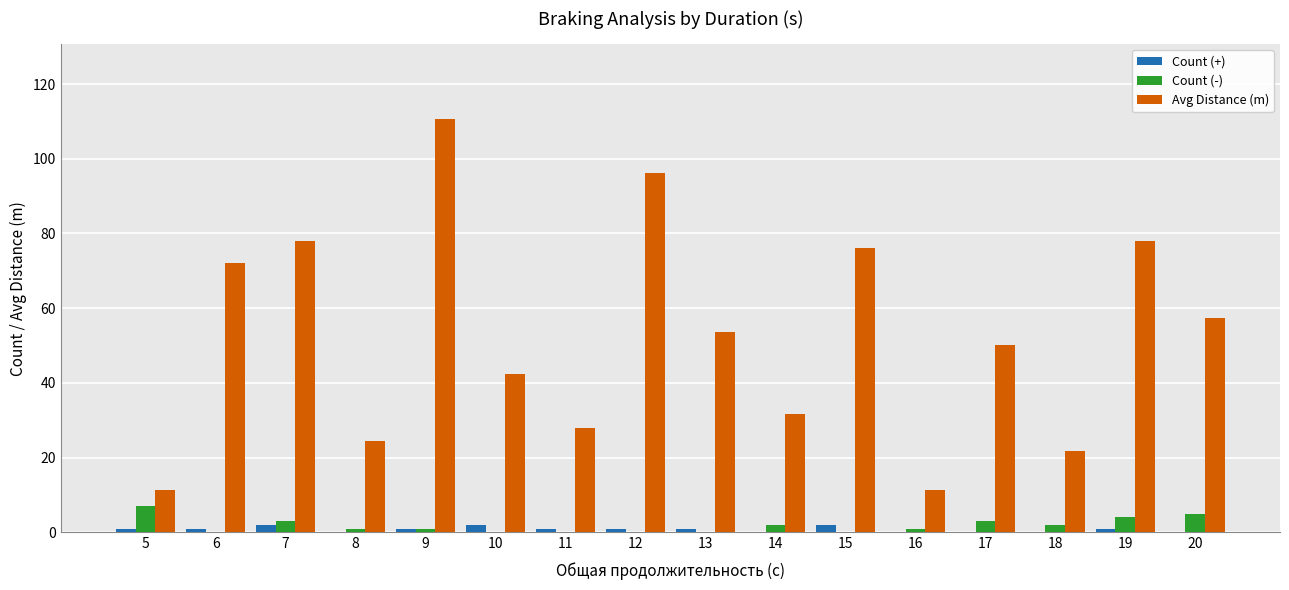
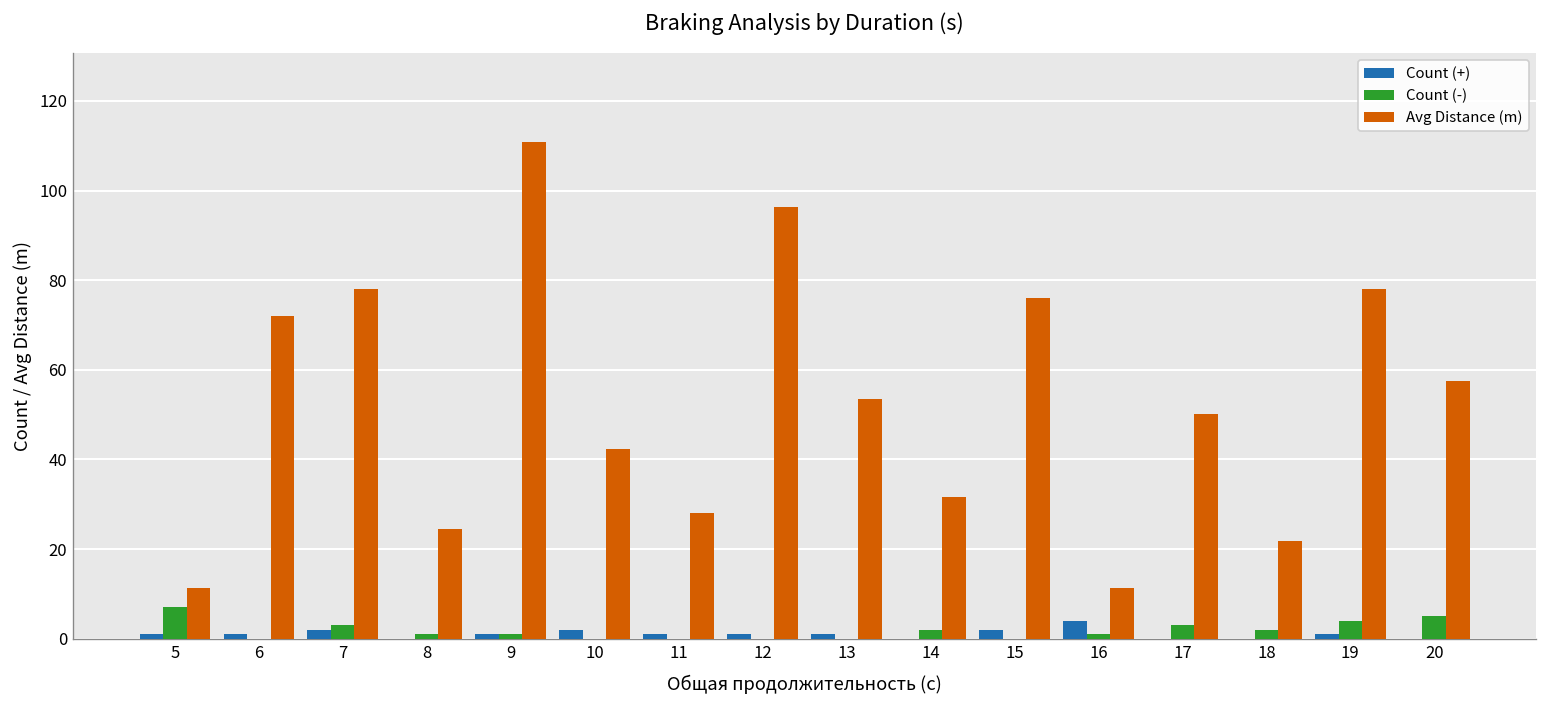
  {
    "Count (+)": {
      "5": 1,
      "6": 1,
      "7": 2,
      "8": 0,
      "9": 1,
      "10": 2,
      "11": 1,
      "12": 1,
      "13": 1,
      "14": 0,
      "15": 2,
-     "16": 0,
+     "16": 4,
      "17": 0,
      "18": 0,
      "19": 1,
      "20": 0
    },
    "Count (-)": {
      "5": 7,
      "6": 0,
      "7": 3,
      "8": 1,
      "9": 1,
      "10": 0,
      "11": 0,
      "12": 0,
      "13": 0,
      "14": 2,
      "15": 0,
      "16": 1,
      "17": 3,
      "18": 2,
      "19": 4,
      "20": 5
    },
    "Avg Distance (m)": {
      "5": 11,
      "6": 72,
      "7": 78,
      "8": 25,
      "9": 111,
      "10": 42,
      "11": 28,
      "12": 96,
      "13": 54,
      "14": 32,
      "15": 76,
      "16": 11,
      "17": 50,
      "18": 22,
      "19": 78,
      "20": 57
    }
  }
